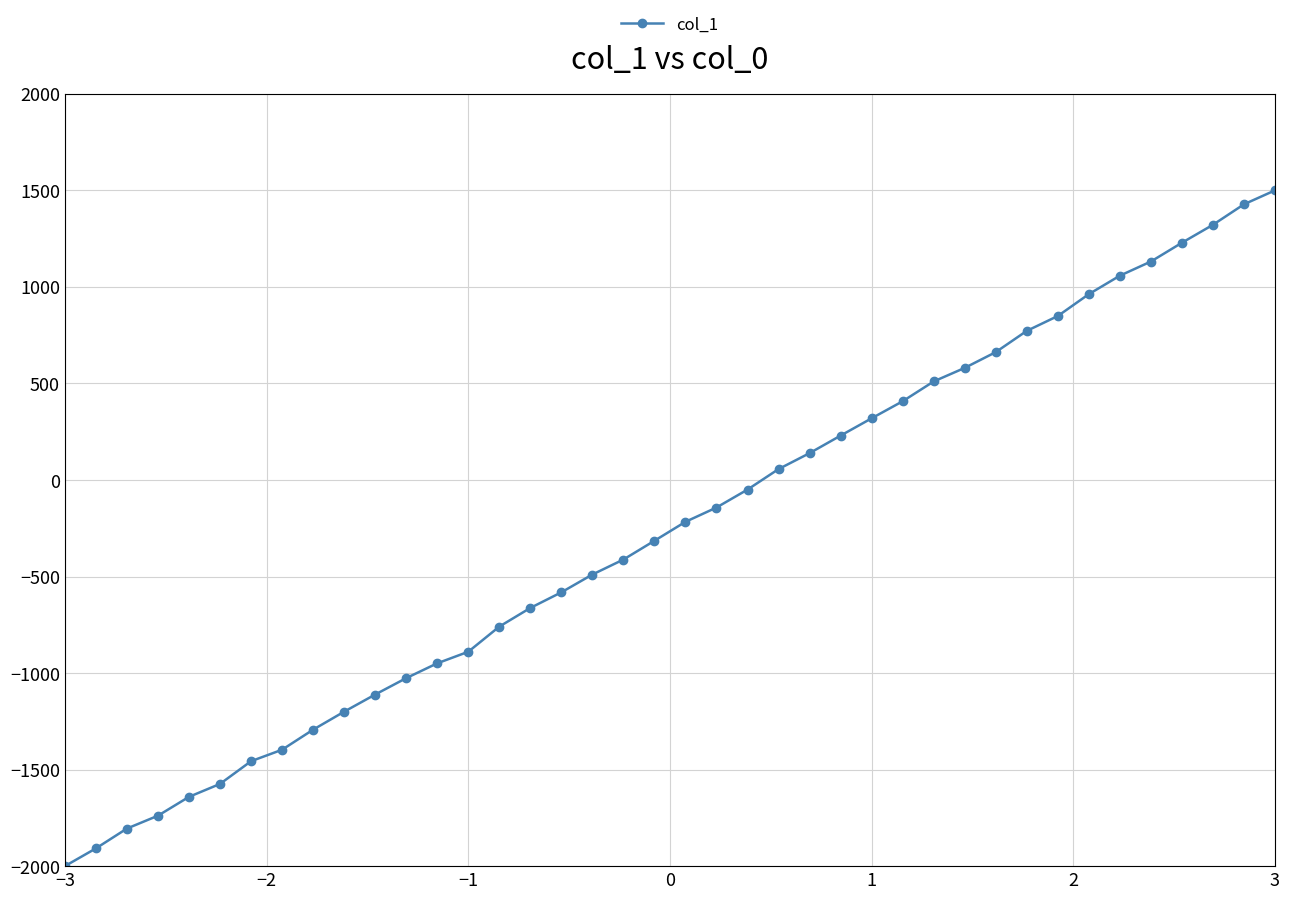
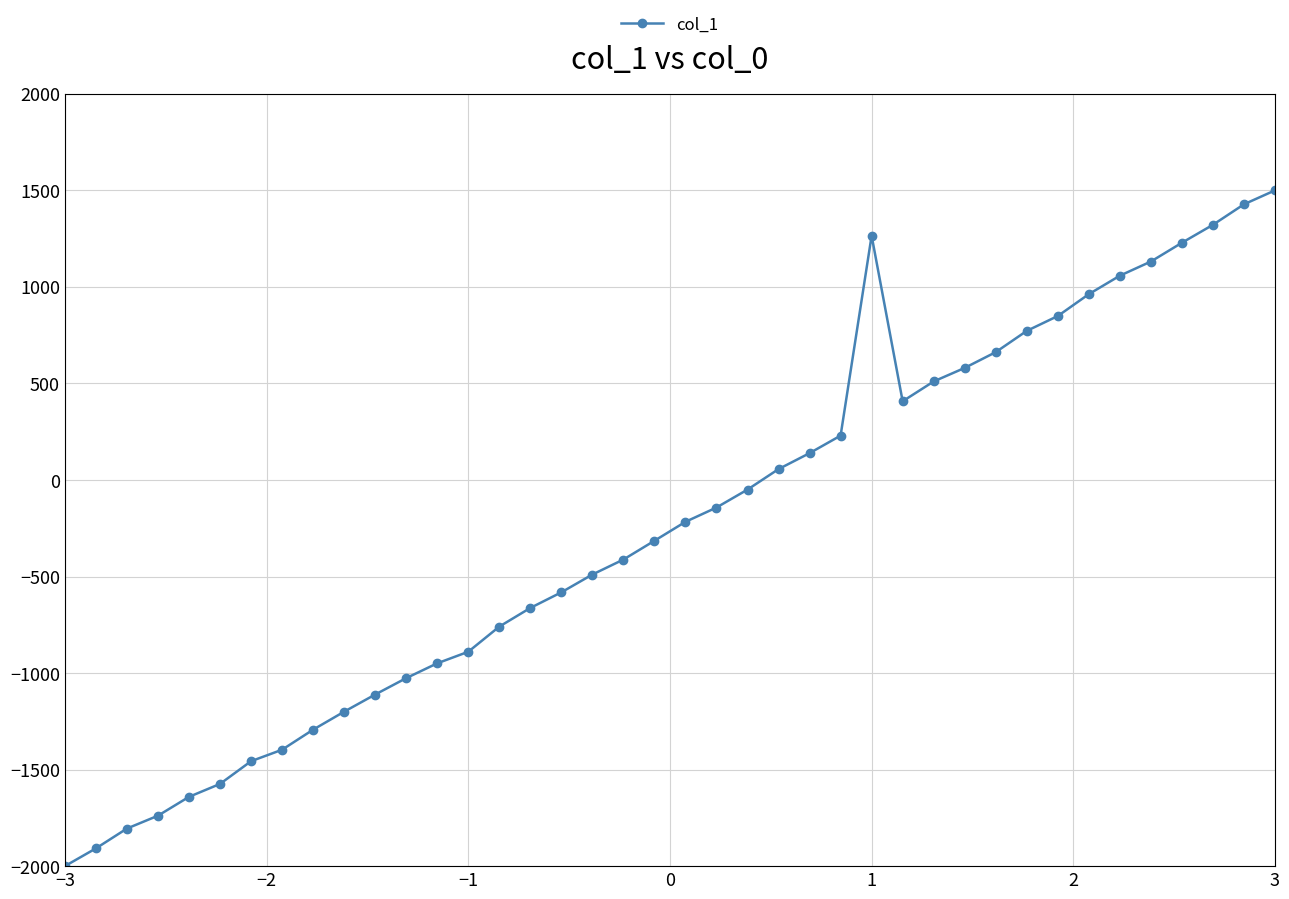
  {
    "−3": -2000,
    "−1": -890,
-   "1": 320,
+   "1": 1260,
    "3": 1500
  }
